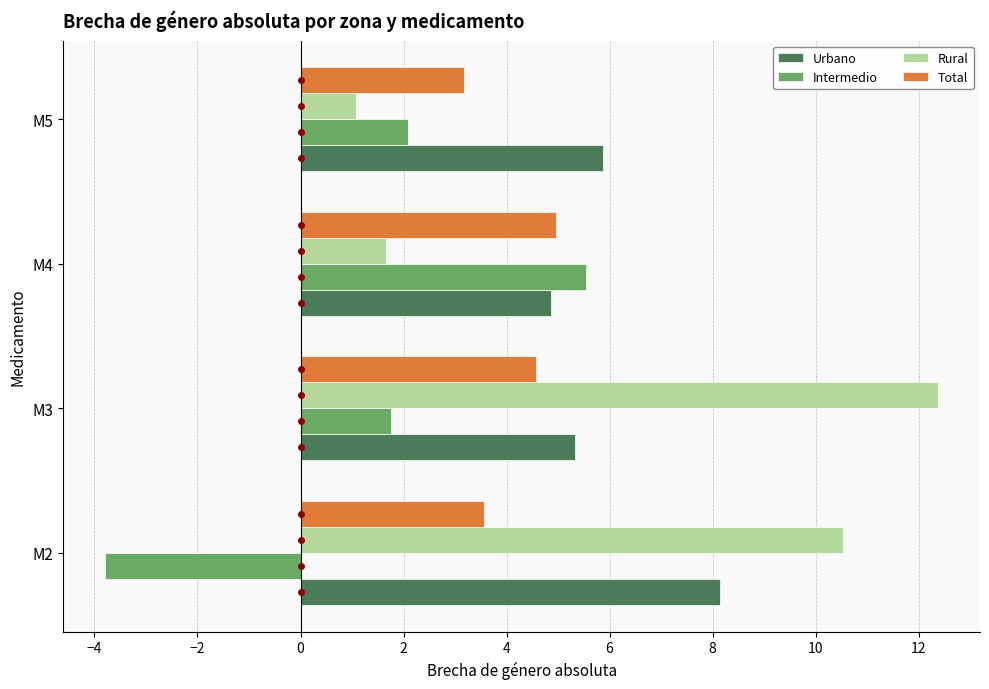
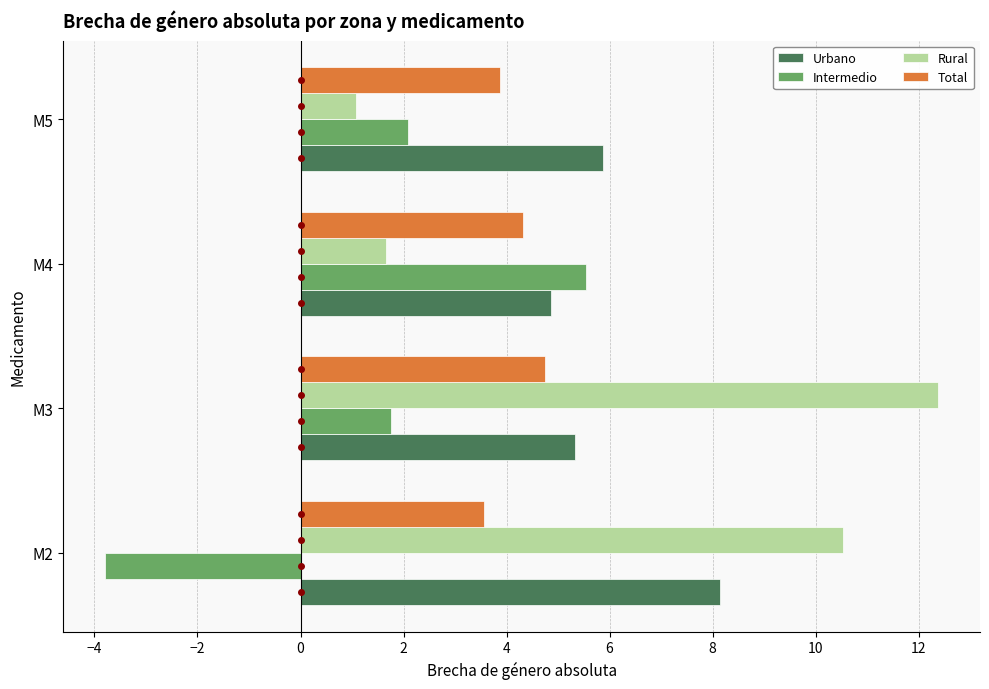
  {
    "Rural": {
      "M5": 1.1,
      "M4": 1.7,
      "M3": 12.4,
      "M2": 10.5
    },
    "Total": {
-     "M5": 3.2,
-     "M4": 5.0,
-     "M3": 4.6,
+     "M5": 3.9,
+     "M4": 4.3,
+     "M3": 4.7,
      "M2": 3.6
    }
  }
